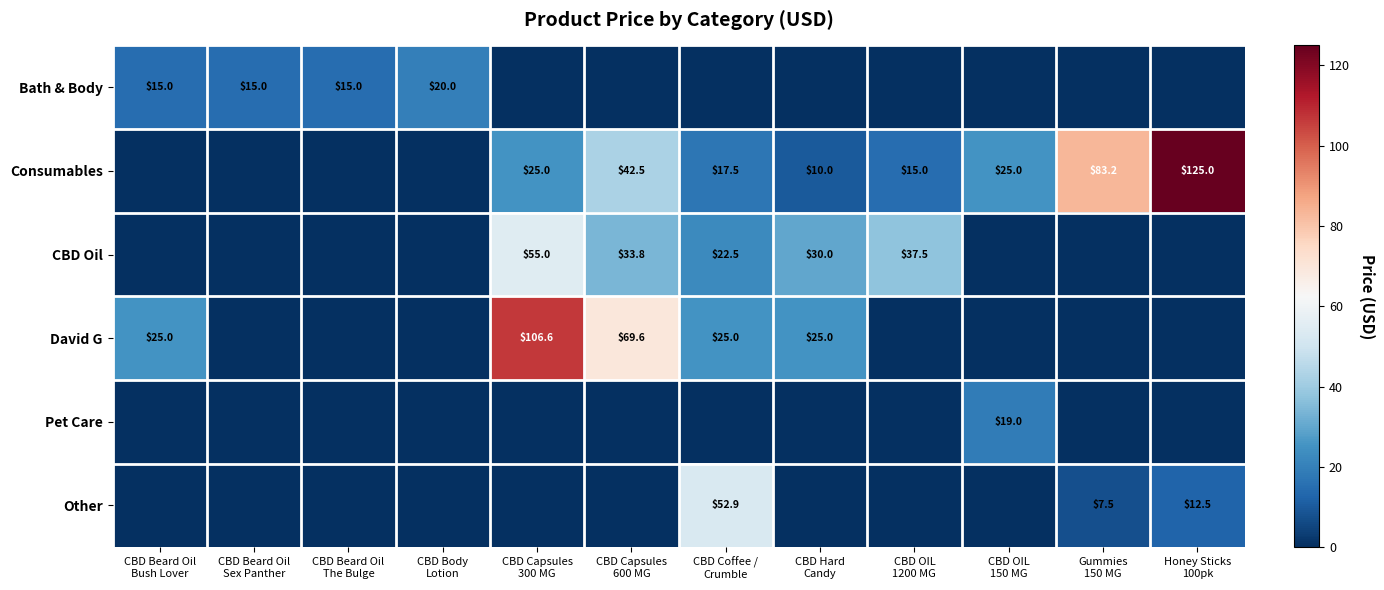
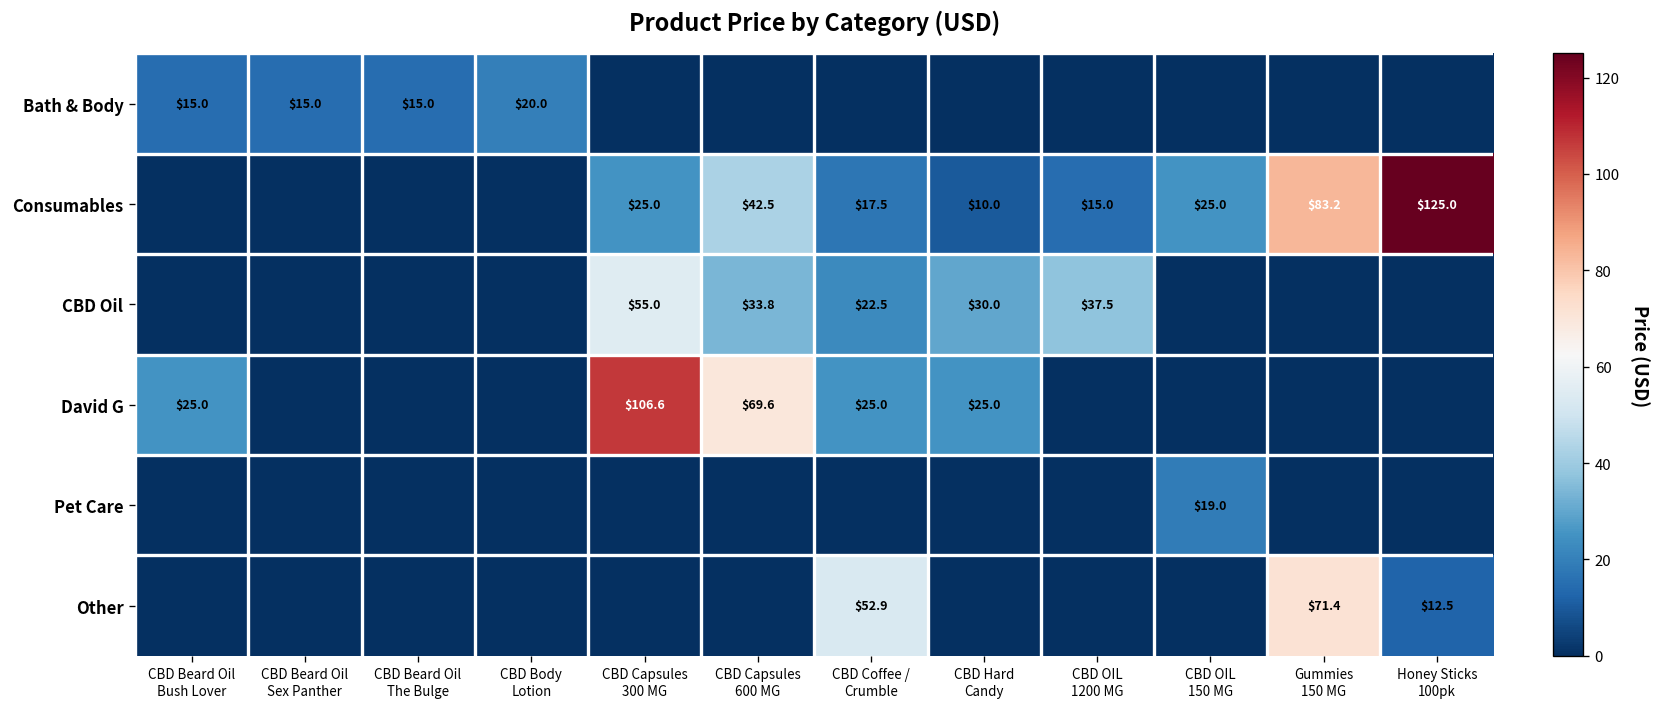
  {
    "Bath & Body": {
      "CBD Beard Oil Bush Lover": "$15.0",
      "CBD Beard Oil Sex Panther": "$15.0",
      "CBD Beard Oil The Bulge": "$15.0",
      "CBD Body Lotion": "$20.0"
    },
    "Consumables": {
      "CBD Capsules 300 MG": "$25.0",
      "CBD Capsules 600 MG": "$42.5",
      "CBD Coffee / Crumble": "$17.5",
      "CBD Hard Candy": "$10.0",
      "CBD OIL 1200 MG": "$15.0",
      "CBD OIL 150 MG": "$25.0",
      "Gummies 150 MG": "$83.2",
      "Honey Sticks 100pk": "$125.0"
    },
    "CBD Oil": {
      "CBD Capsules 300 MG": "$55.0",
      "CBD Capsules 600 MG": "$33.8",
      "CBD Coffee / Crumble": "$22.5",
      "CBD Hard Candy": "$30.0",
      "CBD OIL 1200 MG": "$37.5"
    },
    "David G": {
      "CBD Beard Oil Bush Lover": "$25.0",
      "CBD Capsules 300 MG": "$106.6",
      "CBD Capsules 600 MG": "$69.6",
      "CBD Coffee / Crumble": "$25.0",
      "CBD Hard Candy": "$25.0"
    },
    "Pet Care": {
      "CBD OIL 150 MG": "$19.0"
    },
    "Other": {
      "CBD Coffee / Crumble": "$52.9",
-     "Gummies 150 MG": "$7.5",
+     "Gummies 150 MG": "$71.4",
      "Honey Sticks 100pk": "$12.5"
    }
  }
